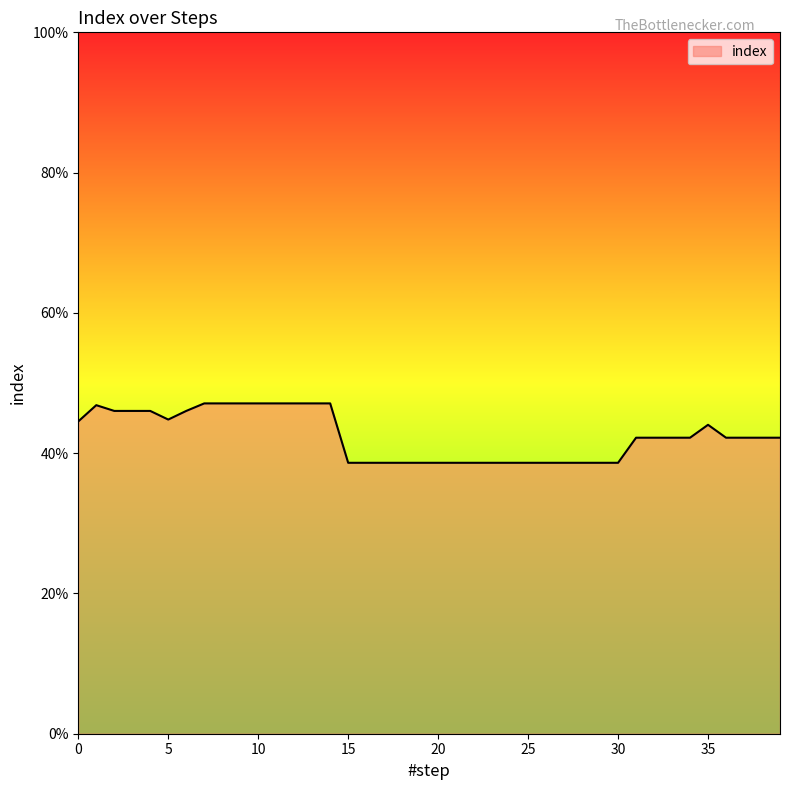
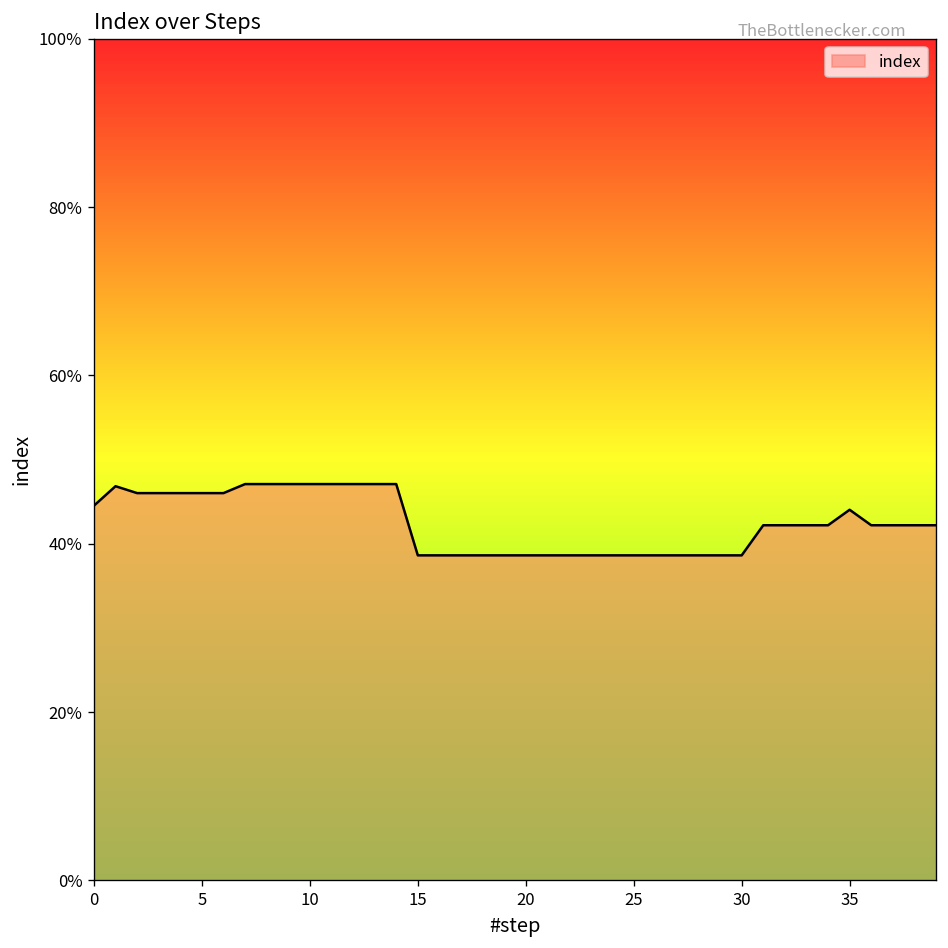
  {
    "0": "45%",
-   "5": "45%",
+   "5": "46%",
    "10": "47%",
    "15": "39%",
    "20": "39%",
    "25": "39%",
    "30": "39%",
    "35": "44%"
  }
